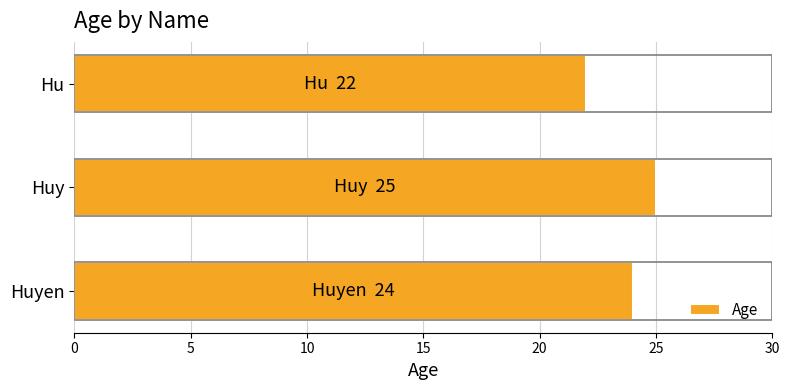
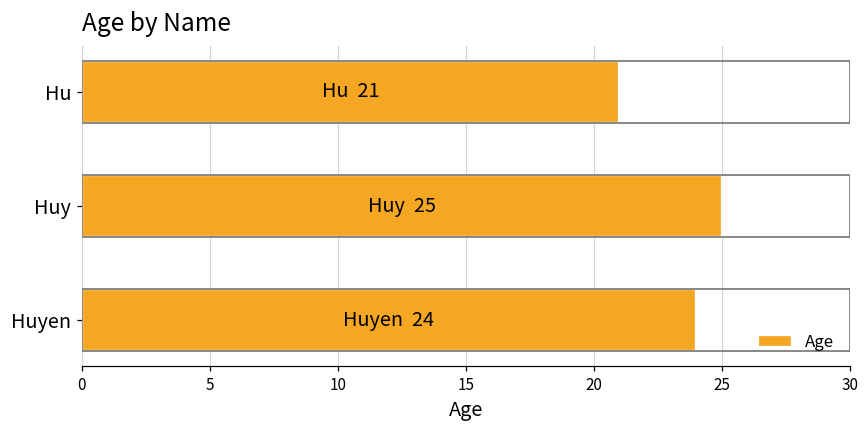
  {
-   "Hu": 22,
+   "Hu": 21,
    "Huy": 25,
    "Huyen": 24
  }
